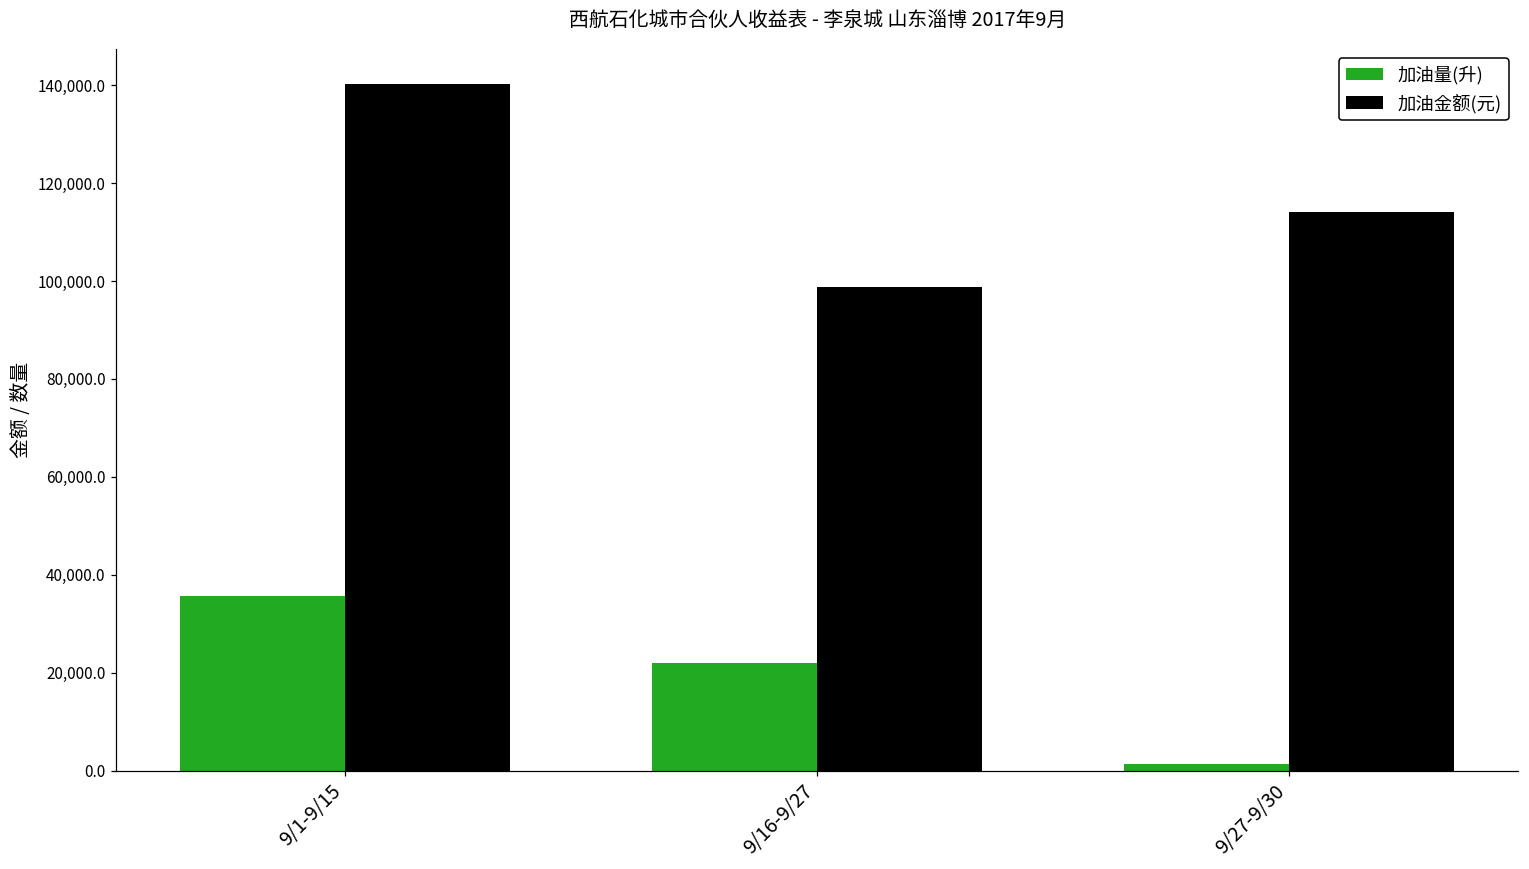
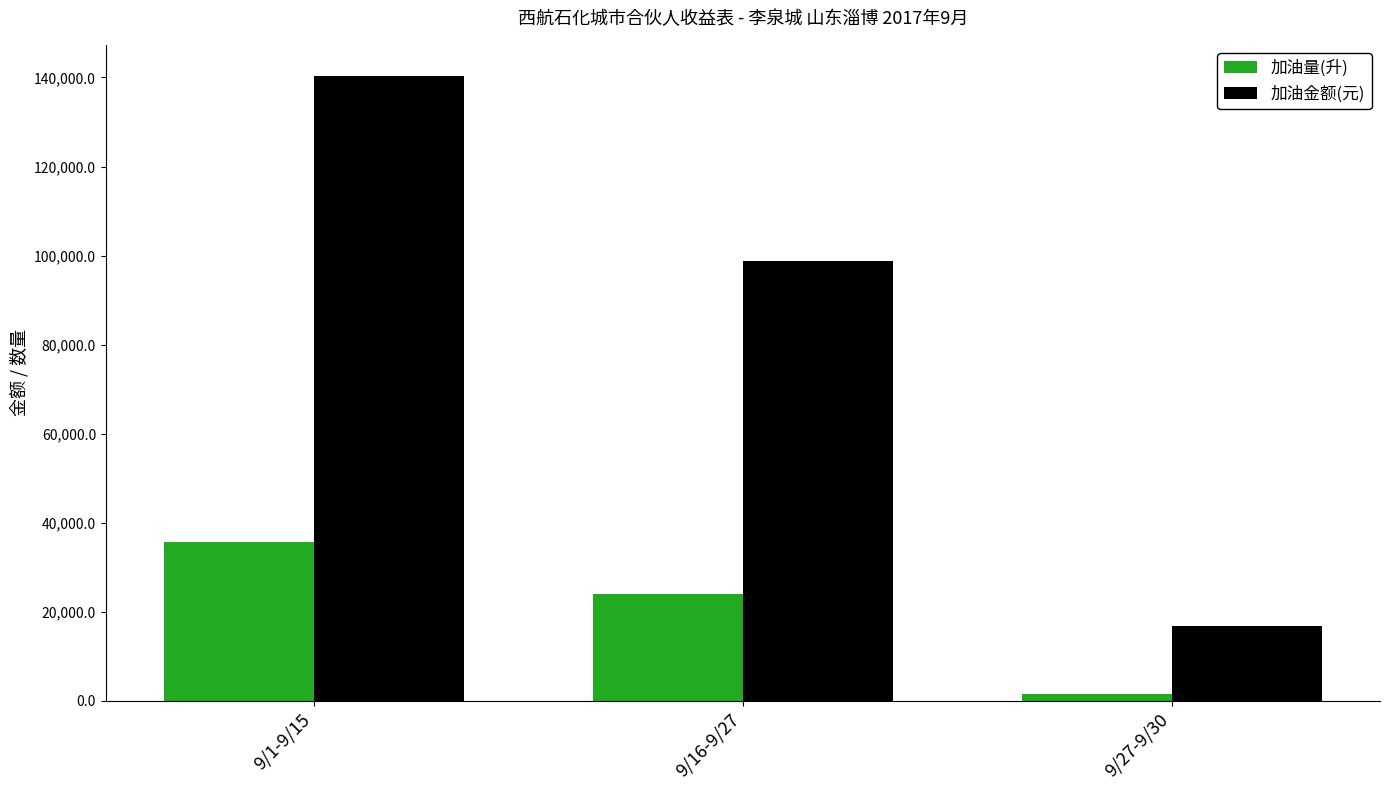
  {
    "加油量(升)": {
      "9/1-9/15": "36,000",
-     "9/16-9/27": "22,000",
+     "9/16-9/27": "24,000",
      "9/27-9/30": "1,000"
    },
    "加油金额(元)": {
      "9/1-9/15": "140,000",
      "9/16-9/27": "99,000",
-     "9/27-9/30": "114,000"
+     "9/27-9/30": "17,000"
    }
  }
